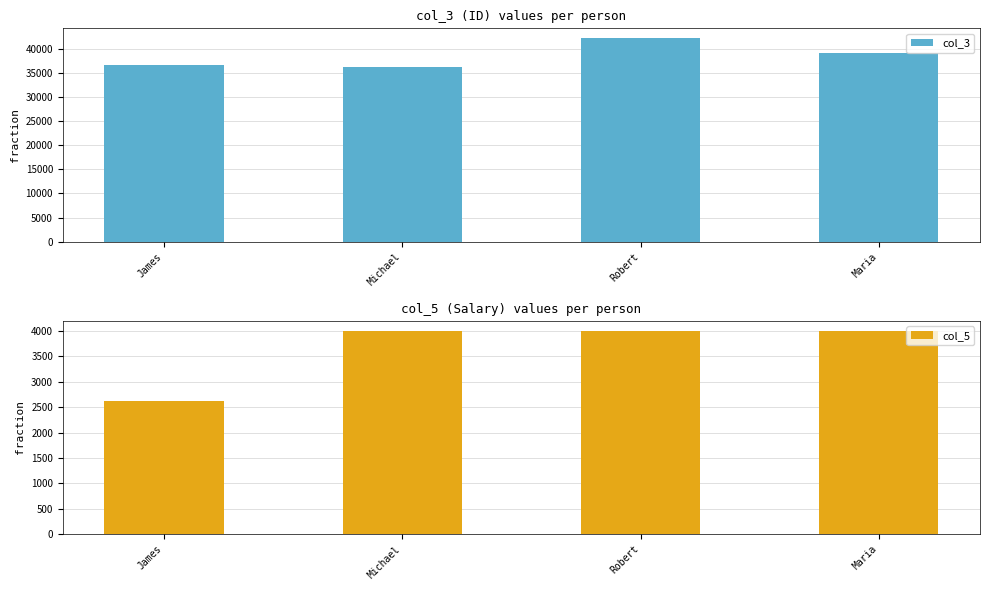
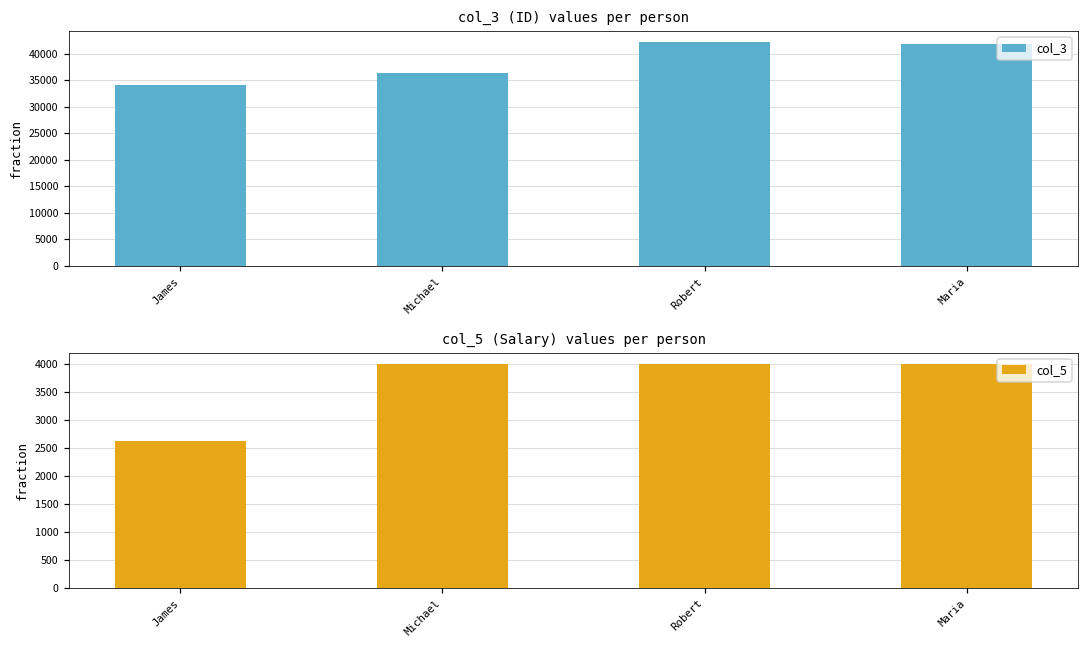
  {
    "col_3 (ID) values per person": {
-     "James": 37000,
+     "James": 34000,
      "Michael": 36000,
      "Robert": 42000,
-     "Maria": 39000
+     "Maria": 42000
    },
    "col_5 (Salary) values per person": {
      "James": 2600,
      "Michael": 4000,
      "Robert": 4000,
      "Maria": 4000
    }
  }
